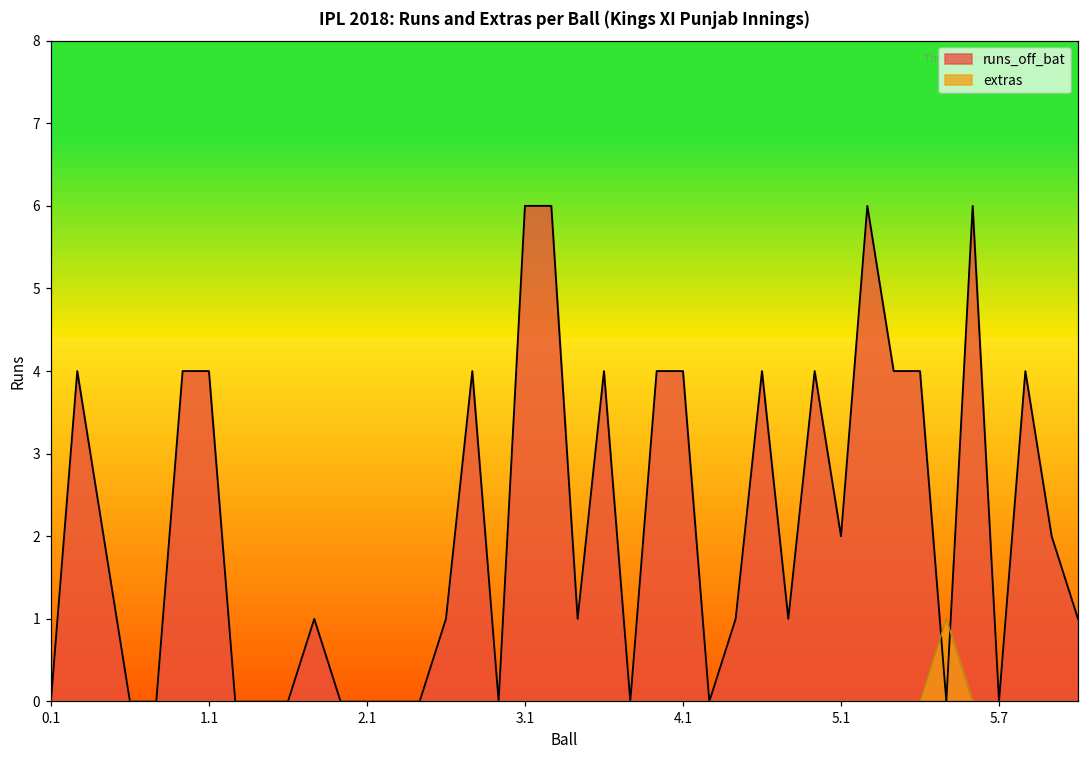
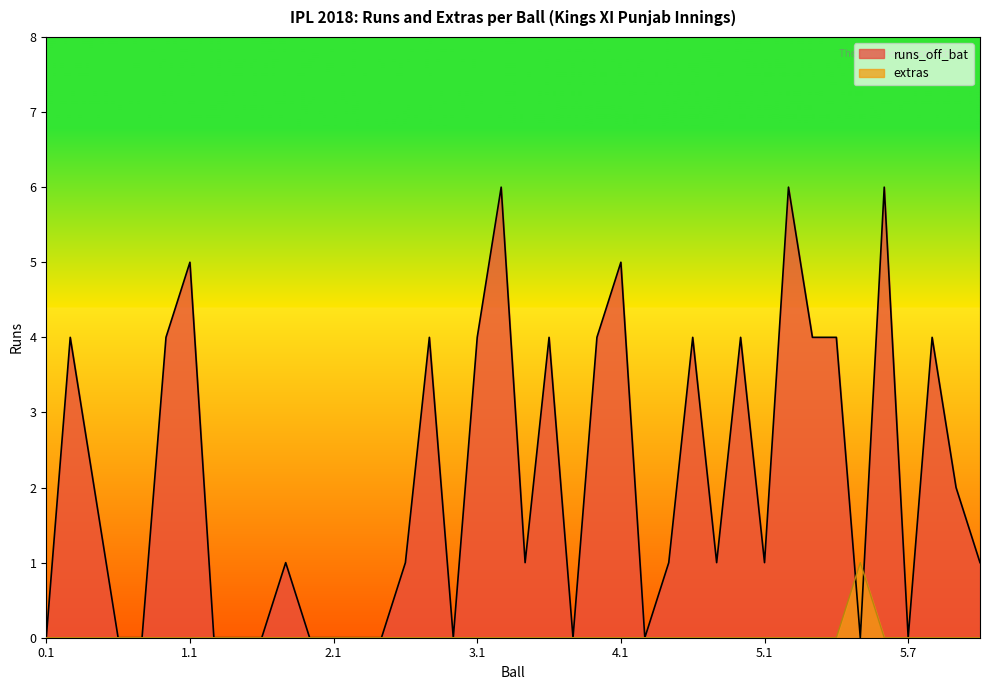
  {
    "runs_off_bat": {
-     "1.1": 4,
-     "3.1": 6,
-     "4.1": 4,
-     "5.1": 2
+     "1.1": 5,
+     "3.1": 4,
+     "4.1": 5,
+     "5.1": 1
    },
    "extras": {
      "1.1": 0,
      "3.1": 0,
      "4.1": 0,
      "5.1": 0
    }
  }
